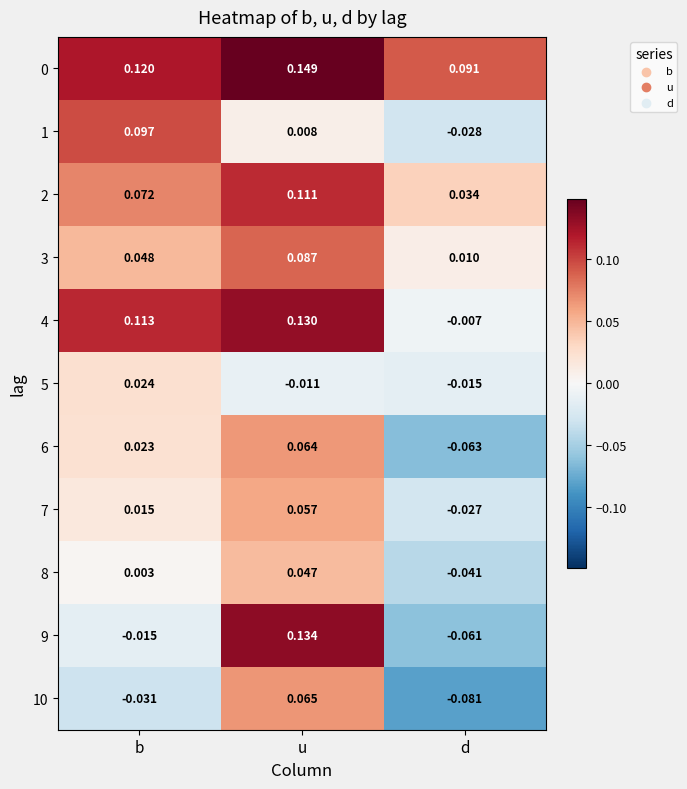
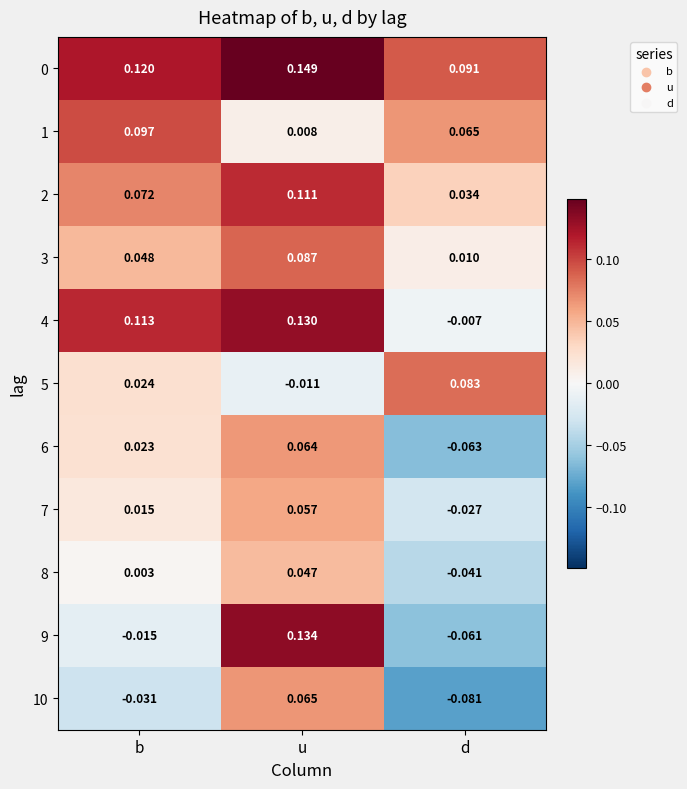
  {
    "0": {
      "b": 0.120,
      "u": 0.149,
      "d": 0.091
    },
    "1": {
      "b": 0.097,
      "u": 0.008,
-     "d": -0.028
+     "d": 0.065
    },
    "2": {
      "b": 0.072,
      "u": 0.111,
      "d": 0.034
    },
    "3": {
      "b": 0.048,
      "u": 0.087,
      "d": 0.010
    },
    "4": {
      "b": 0.113,
      "u": 0.130,
      "d": -0.007
    },
    "5": {
      "b": 0.024,
      "u": -0.011,
-     "d": -0.015
+     "d": 0.083
    },
    "6": {
      "b": 0.023,
      "u": 0.064,
      "d": -0.063
    },
    "7": {
      "b": 0.015,
      "u": 0.057,
      "d": -0.027
    },
    "8": {
      "b": 0.003,
      "u": 0.047,
      "d": -0.041
    },
    "9": {
      "b": -0.015,
      "u": 0.134,
      "d": -0.061
    },
    "10": {
      "b": -0.031,
      "u": 0.065,
      "d": -0.081
    }
  }
